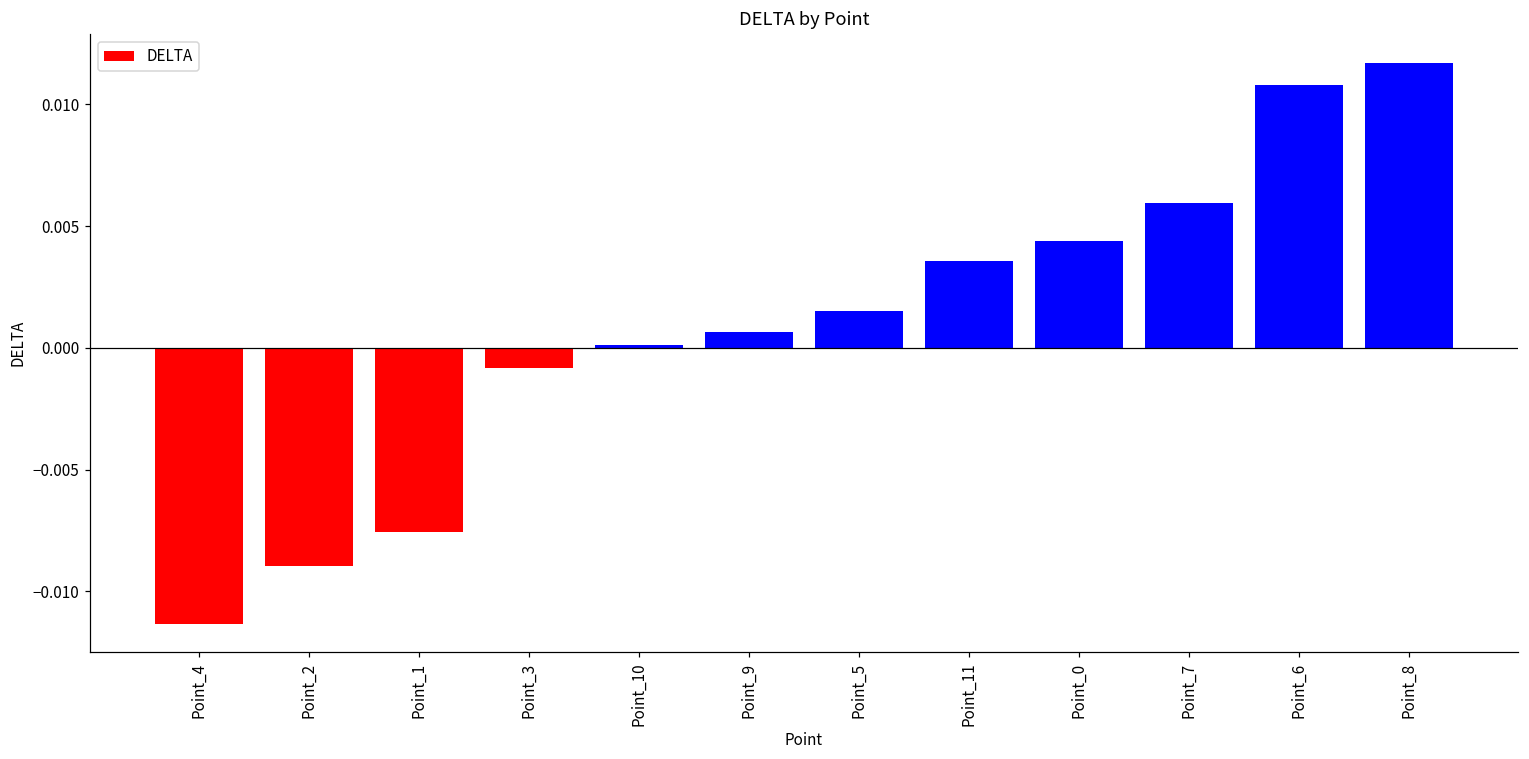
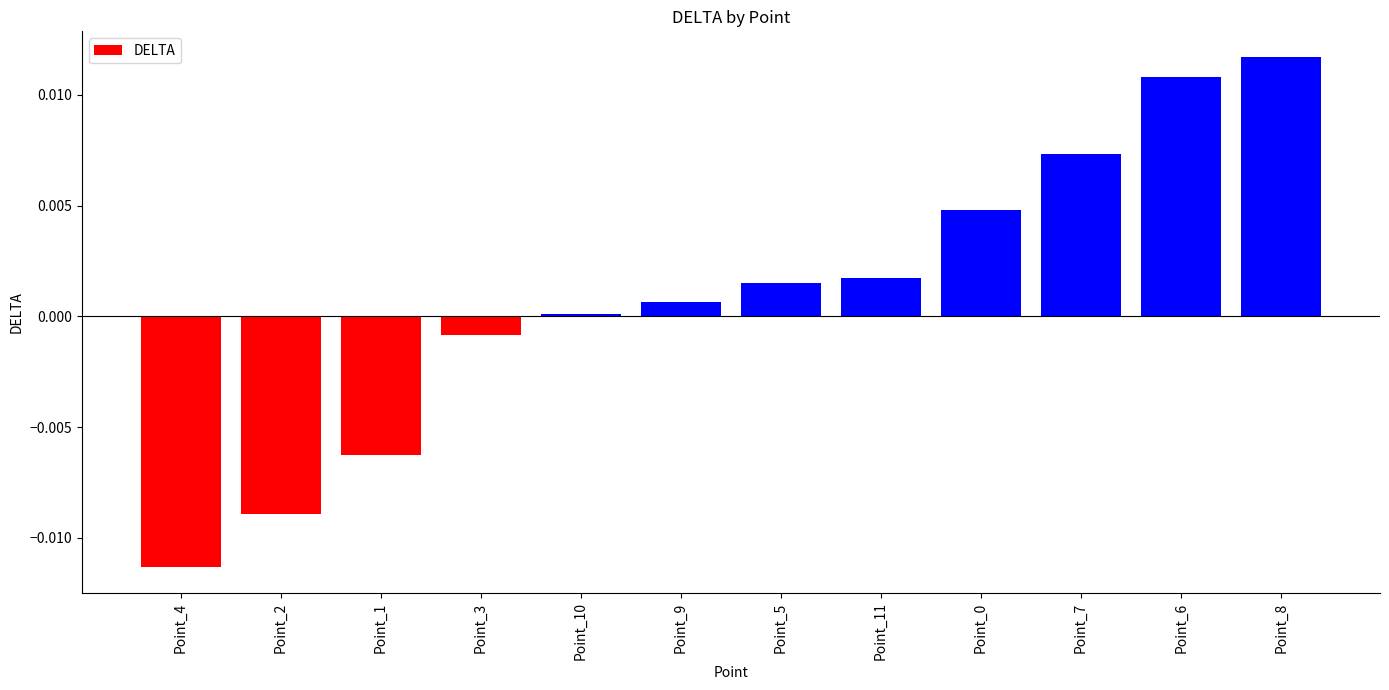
  {
    "Point_4": -0.0113,
    "Point_2": -0.0089,
-   "Point_1": -0.0075,
+   "Point_1": -0.0063,
    "Point_3": -0.0008,
    "Point_10": 0.0001,
    "Point_9": 0.0006,
    "Point_5": 0.0015,
-   "Point_11": 0.0036,
-   "Point_0": 0.0044,
-   "Point_7": 0.0060,
+   "Point_11": 0.0017,
+   "Point_0": 0.0048,
+   "Point_7": 0.0073,
    "Point_6": 0.0108,
    "Point_8": 0.0117
  }
